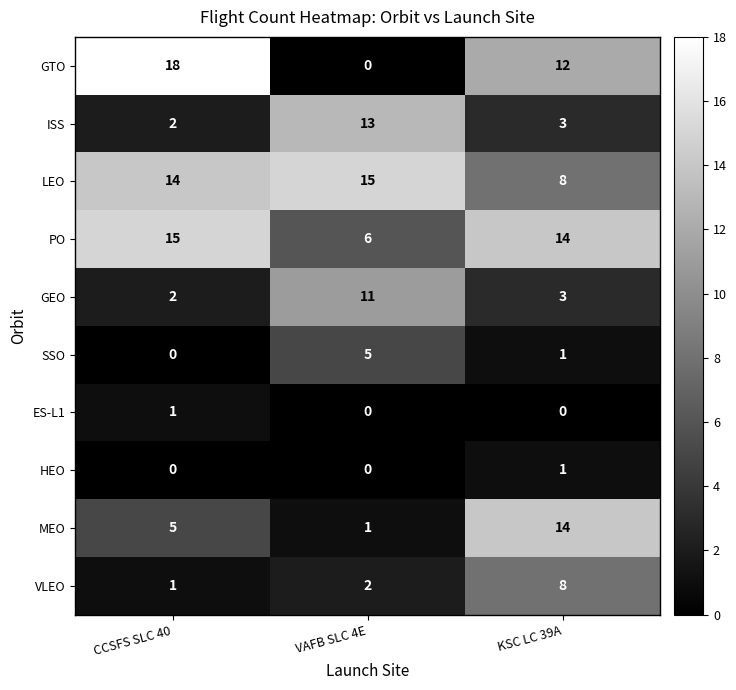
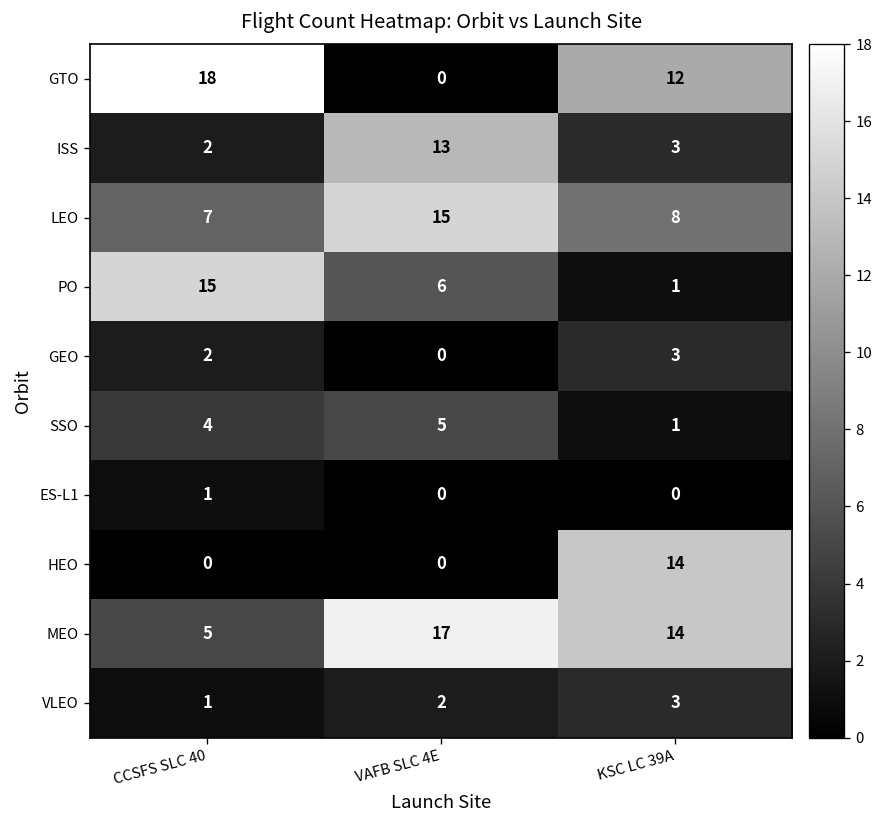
  {
    "GTO": {
      "CCSFS SLC 40": 18,
      "VAFB SLC 4E": 0,
      "KSC LC 39A": 12
    },
    "ISS": {
      "CCSFS SLC 40": 2,
      "VAFB SLC 4E": 13,
      "KSC LC 39A": 3
    },
    "LEO": {
-     "CCSFS SLC 40": 14,
+     "CCSFS SLC 40": 7,
      "VAFB SLC 4E": 15,
      "KSC LC 39A": 8
    },
    "PO": {
      "CCSFS SLC 40": 15,
      "VAFB SLC 4E": 6,
-     "KSC LC 39A": 14
+     "KSC LC 39A": 1
    },
    "GEO": {
      "CCSFS SLC 40": 2,
-     "VAFB SLC 4E": 11,
+     "VAFB SLC 4E": 0,
      "KSC LC 39A": 3
    },
    "SSO": {
-     "CCSFS SLC 40": 0,
+     "CCSFS SLC 40": 4,
      "VAFB SLC 4E": 5,
      "KSC LC 39A": 1
    },
    "ES-L1": {
      "CCSFS SLC 40": 1,
      "VAFB SLC 4E": 0,
      "KSC LC 39A": 0
    },
    "HEO": {
      "CCSFS SLC 40": 0,
      "VAFB SLC 4E": 0,
-     "KSC LC 39A": 1
+     "KSC LC 39A": 14
    },
    "MEO": {
      "CCSFS SLC 40": 5,
-     "VAFB SLC 4E": 1,
+     "VAFB SLC 4E": 17,
      "KSC LC 39A": 14
    },
    "VLEO": {
      "CCSFS SLC 40": 1,
      "VAFB SLC 4E": 2,
-     "KSC LC 39A": 8
+     "KSC LC 39A": 3
    }
  }
